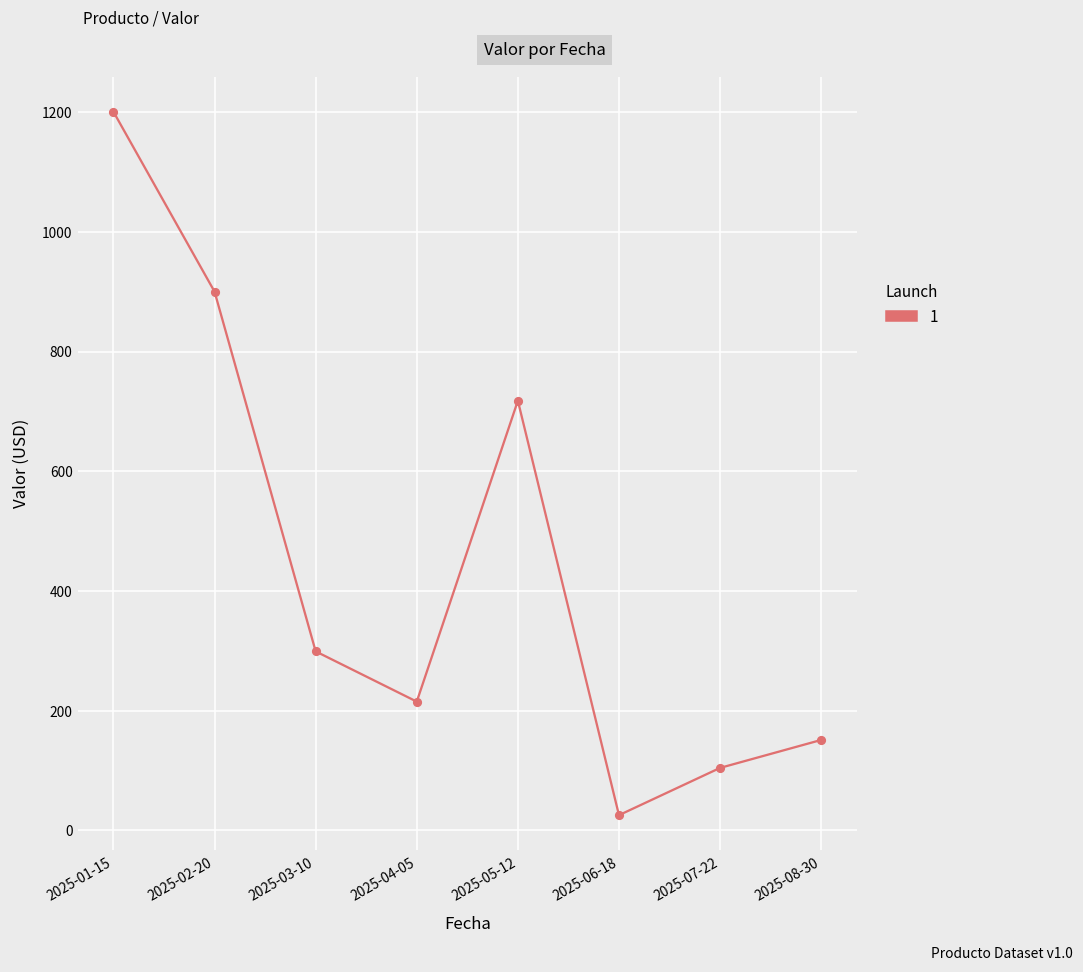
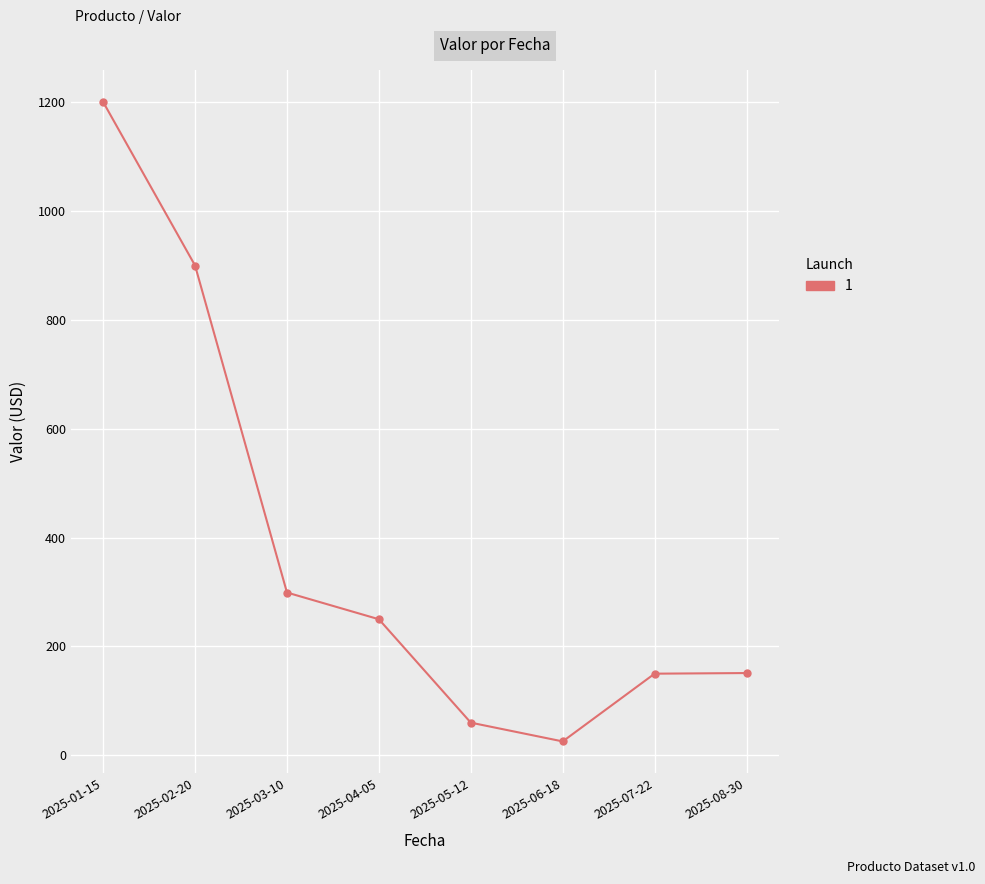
  {
    "2025-01-15": 1200,
    "2025-02-20": 900,
    "2025-03-10": 300,
-   "2025-04-05": 220,
-   "2025-05-12": 720,
+   "2025-04-05": 250,
+   "2025-05-12": 60,
    "2025-06-18": 30,
-   "2025-07-22": 100,
+   "2025-07-22": 150,
    "2025-08-30": 150
  }
